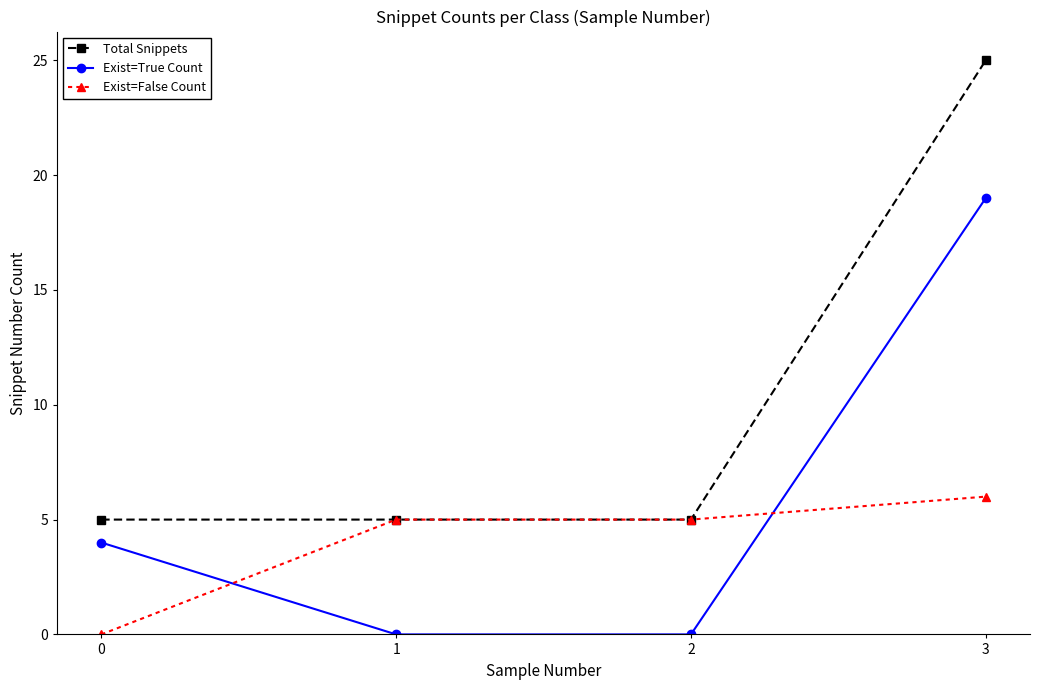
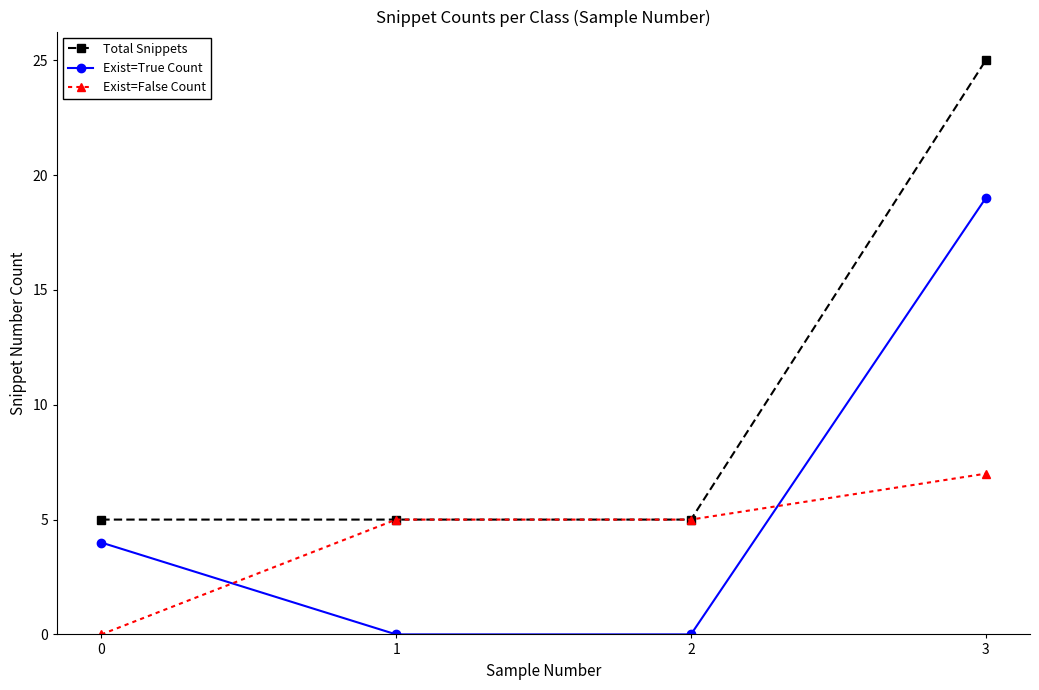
  {
    "Total Snippets": {
      "0": 5,
      "3": 25
    },
    "Exist=True Count": {
      "0": 4,
      "1": 0,
      "2": 0,
      "3": 19
    },
    "Exist=False Count": {
      "0": 0,
-     "3": 6
+     "3": 7
    }
  }
